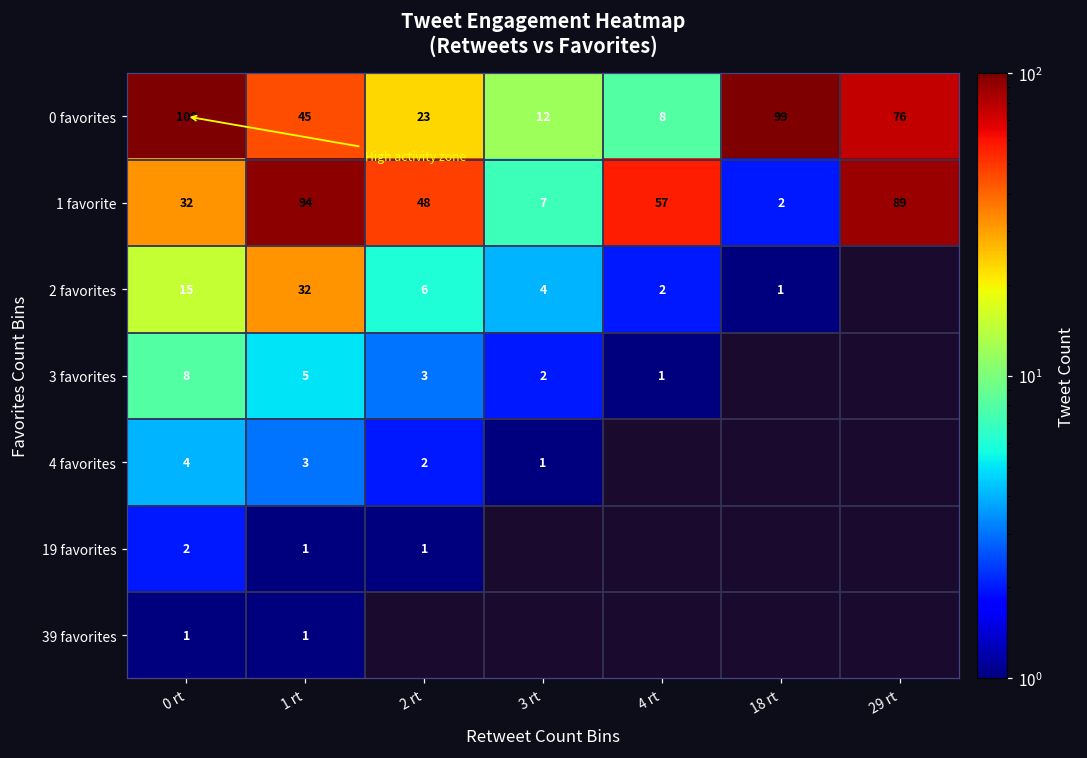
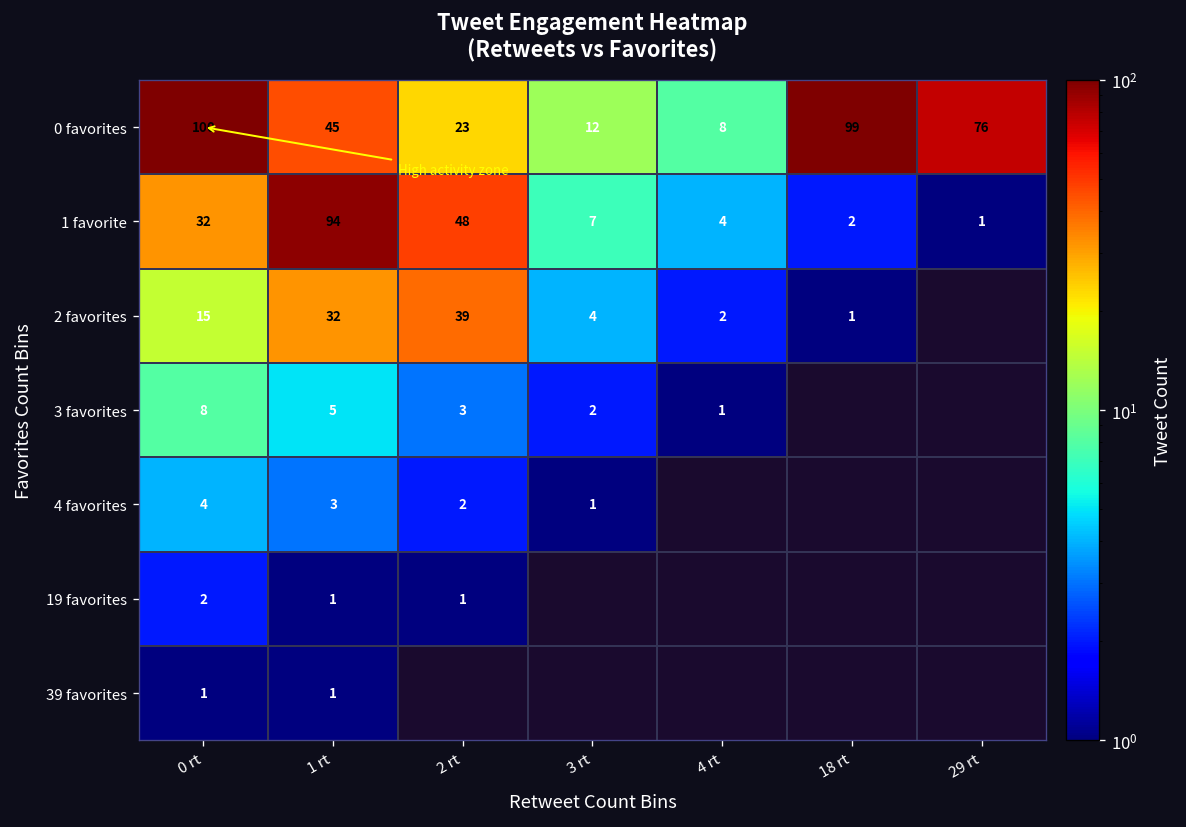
  {
    "0 favorites": {
      "0 rt": 100,
      "3 rt": 12,
      "4 rt": 8,
      "18 rt": 99,
      "29 rt": 76
    },
    "1 favorite": {
      "0 rt": 32,
      "1 rt": 94,
      "2 rt": 48,
      "3 rt": 7,
-     "4 rt": 57,
+     "4 rt": 4,
      "18 rt": 2,
-     "29 rt": 89
+     "29 rt": 1
    },
    "2 favorites": {
      "0 rt": 15,
      "1 rt": 32,
-     "2 rt": 6,
+     "2 rt": 39,
      "3 rt": 4,
      "4 rt": 2,
      "18 rt": 1
    },
    "3 favorites": {
      "0 rt": 8,
      "1 rt": 5,
      "2 rt": 3,
      "3 rt": 2,
      "4 rt": 1
    },
    "4 favorites": {
      "0 rt": 4,
      "1 rt": 3,
      "2 rt": 2,
      "3 rt": 1
    },
    "19 favorites": {
      "0 rt": 2,
      "1 rt": 1,
      "2 rt": 1
    },
    "39 favorites": {
      "0 rt": 1,
      "1 rt": 1
    }
  }
